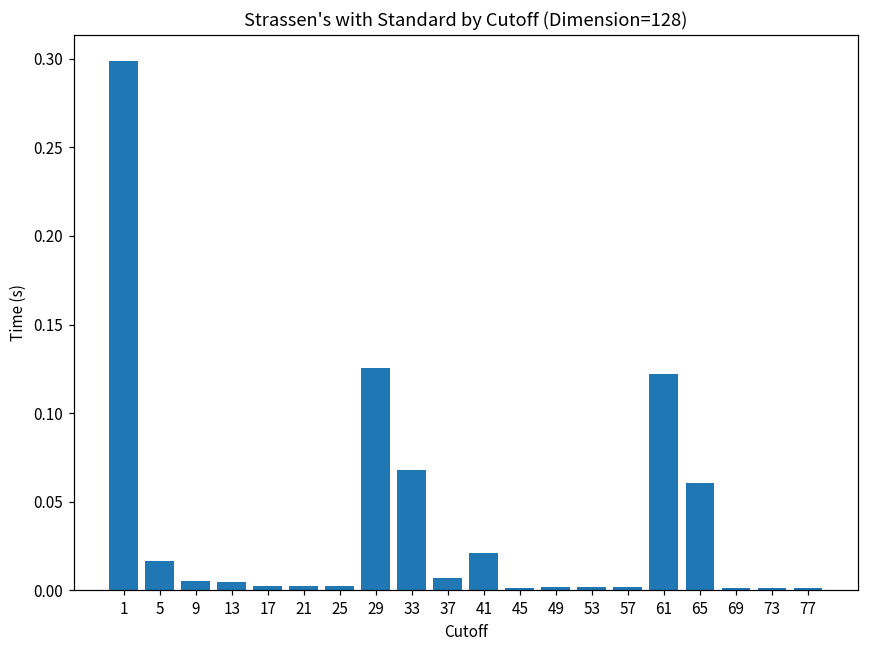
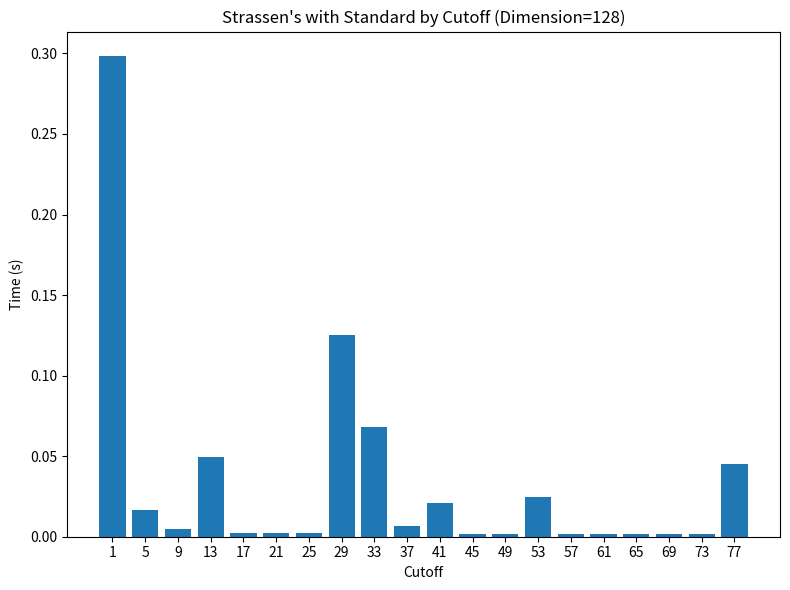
  {
    "1": 0.299,
    "5": 0.017,
    "9": 0.005,
-   "13": 0.005,
+   "13": 0.050,
    "17": 0.002,
    "21": 0.002,
    "25": 0.002,
    "29": 0.125,
    "33": 0.068,
    "37": 0.007,
    "41": 0.021,
    "45": 0.002,
    "49": 0.002,
-   "53": 0.002,
+   "53": 0.025,
    "57": 0.002,
-   "61": 0.122,
-   "65": 0.060,
-   "77": 0.002
+   "61": 0.002,
+   "65": 0.002,
+   "77": 0.045
  }
